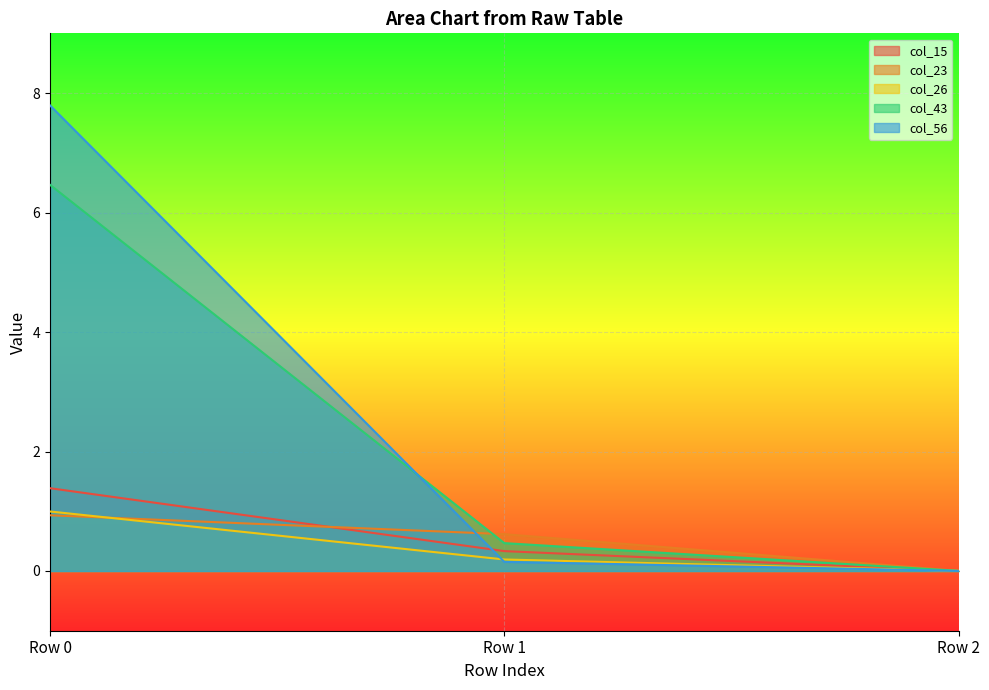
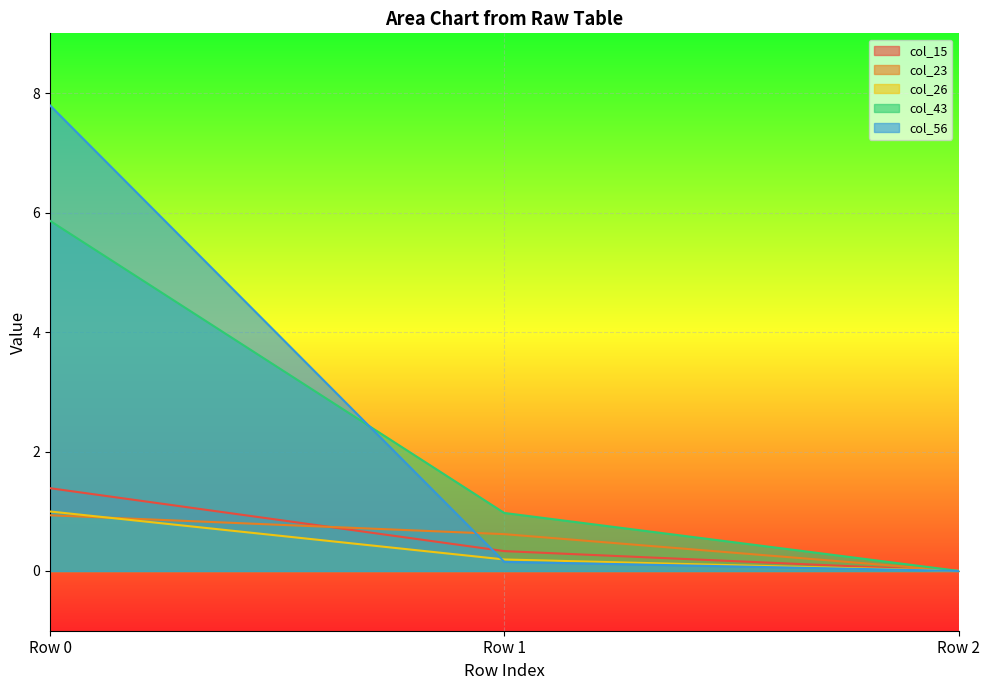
  {
    "col_26": {
      "Row 0": 1.0
    },
    "col_43": {
-     "Row 0": 6.5,
-     "Row 1": 0.5
+     "Row 0": 5.9,
+     "Row 1": 1.0
    },
    "col_56": {
      "Row 0": 7.8
    }
  }
